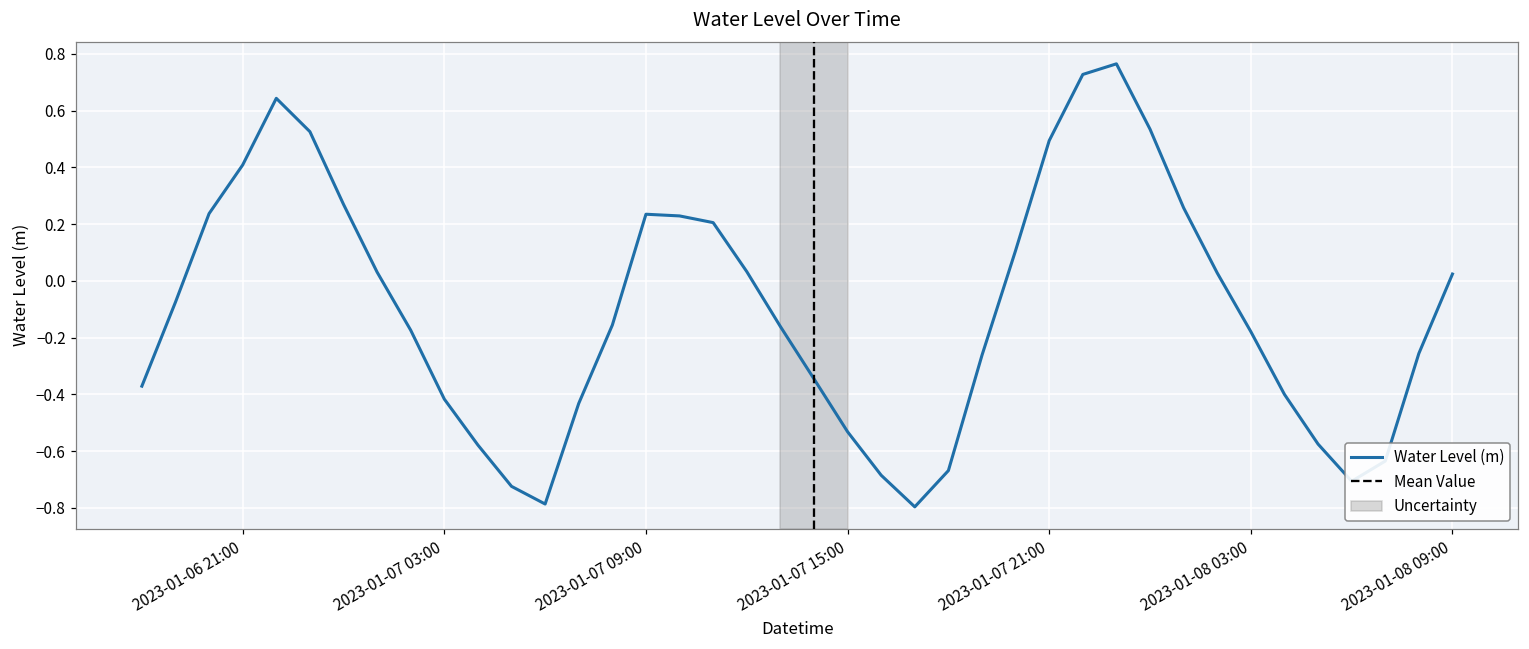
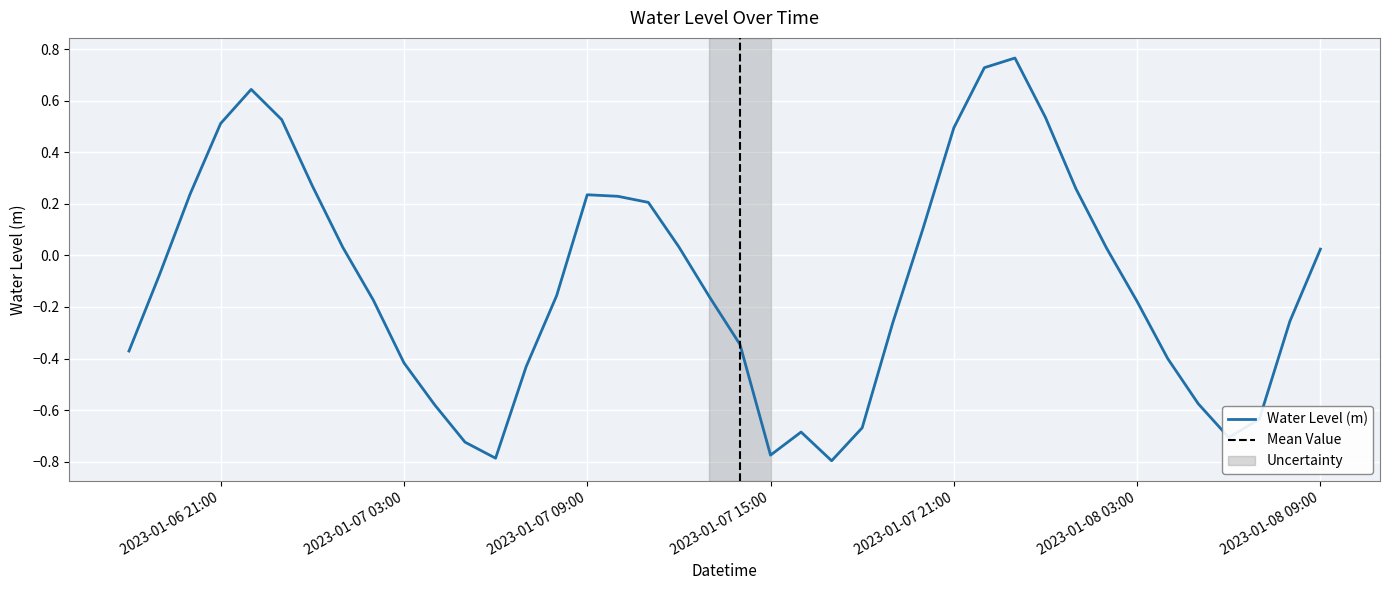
  {
-   "2023-01-06 21:00": 0.41,
+   "2023-01-06 21:00": 0.51,
    "2023-01-07 03:00": -0.42,
    "2023-01-07 09:00": 0.23,
-   "2023-01-07 15:00": -0.53,
+   "2023-01-07 15:00": -0.77,
    "2023-01-07 21:00": 0.49,
    "2023-01-08 03:00": -0.18,
    "2023-01-08 09:00": 0.02
  }
